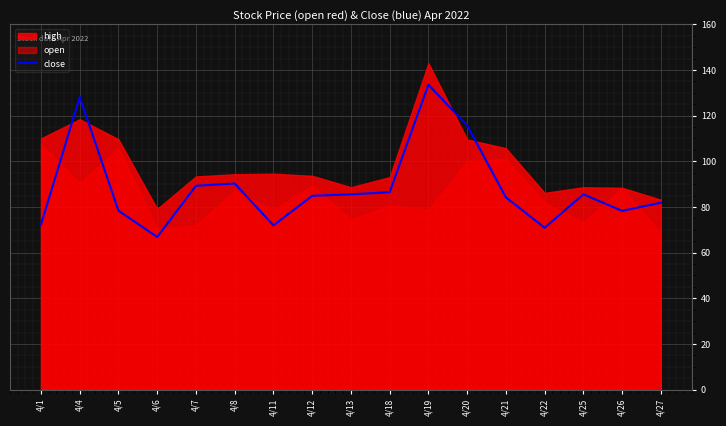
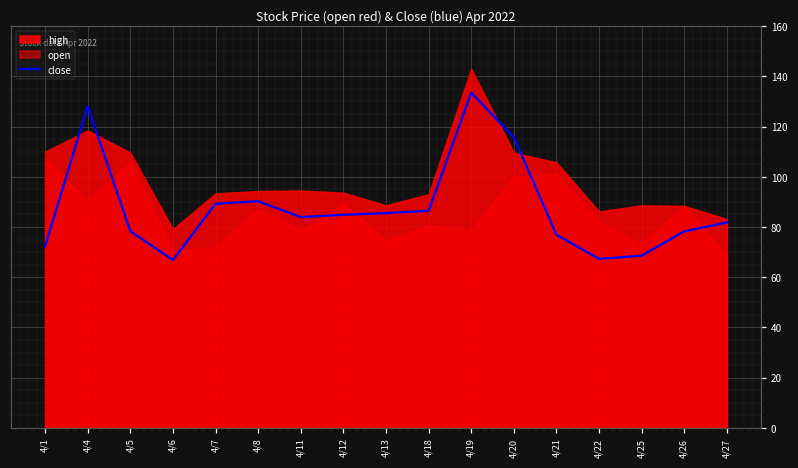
  {
    "close": {
      "4/1": 72,
      "4/4": 128,
      "4/5": 78,
      "4/6": 67,
      "4/7": 89,
      "4/8": 90,
-     "4/11": 72,
+     "4/11": 84,
      "4/12": 85,
      "4/13": 86,
      "4/18": 86,
      "4/19": 134,
      "4/20": 116,
-     "4/21": 84,
-     "4/22": 71,
-     "4/25": 86,
+     "4/21": 77,
+     "4/22": 67,
+     "4/25": 69,
      "4/26": 78,
      "4/27": 82
    }
  }
